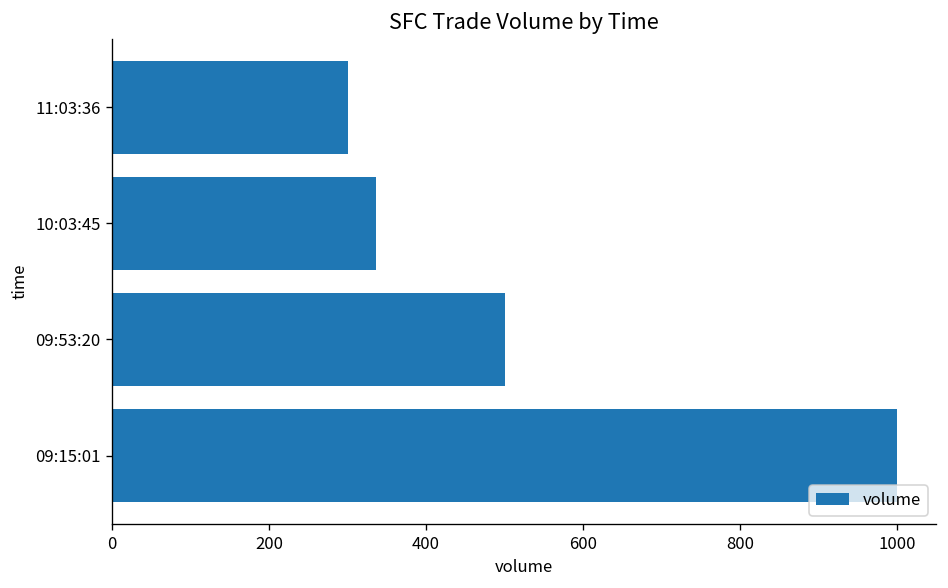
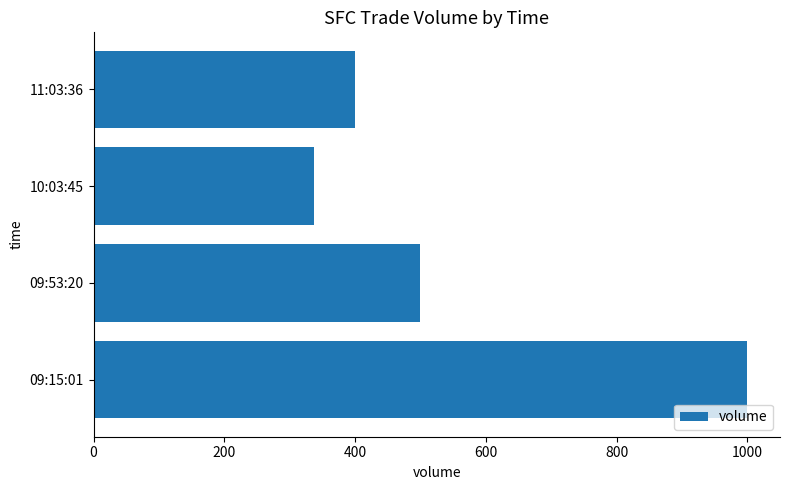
  {
-   "11:03:36": 300,
+   "11:03:36": 400,
    "10:03:45": 340,
    "09:53:20": 500,
    "09:15:01": 1000
  }
